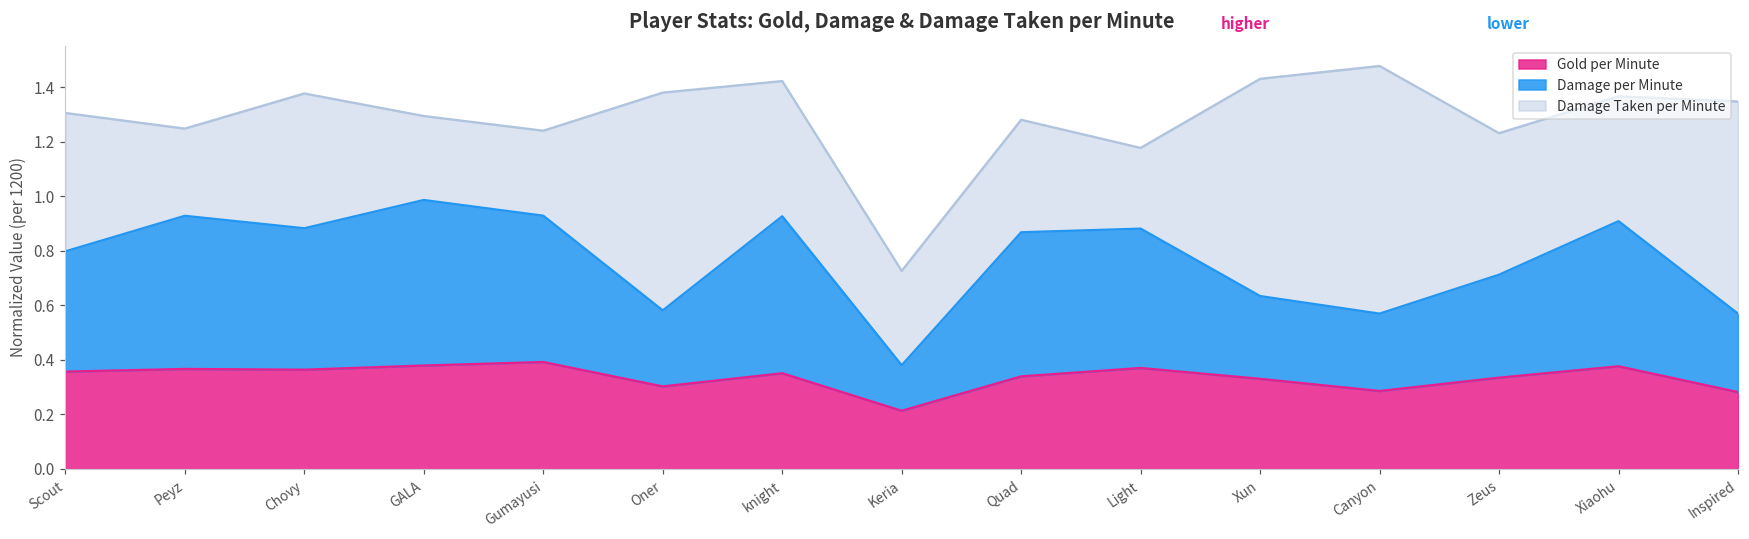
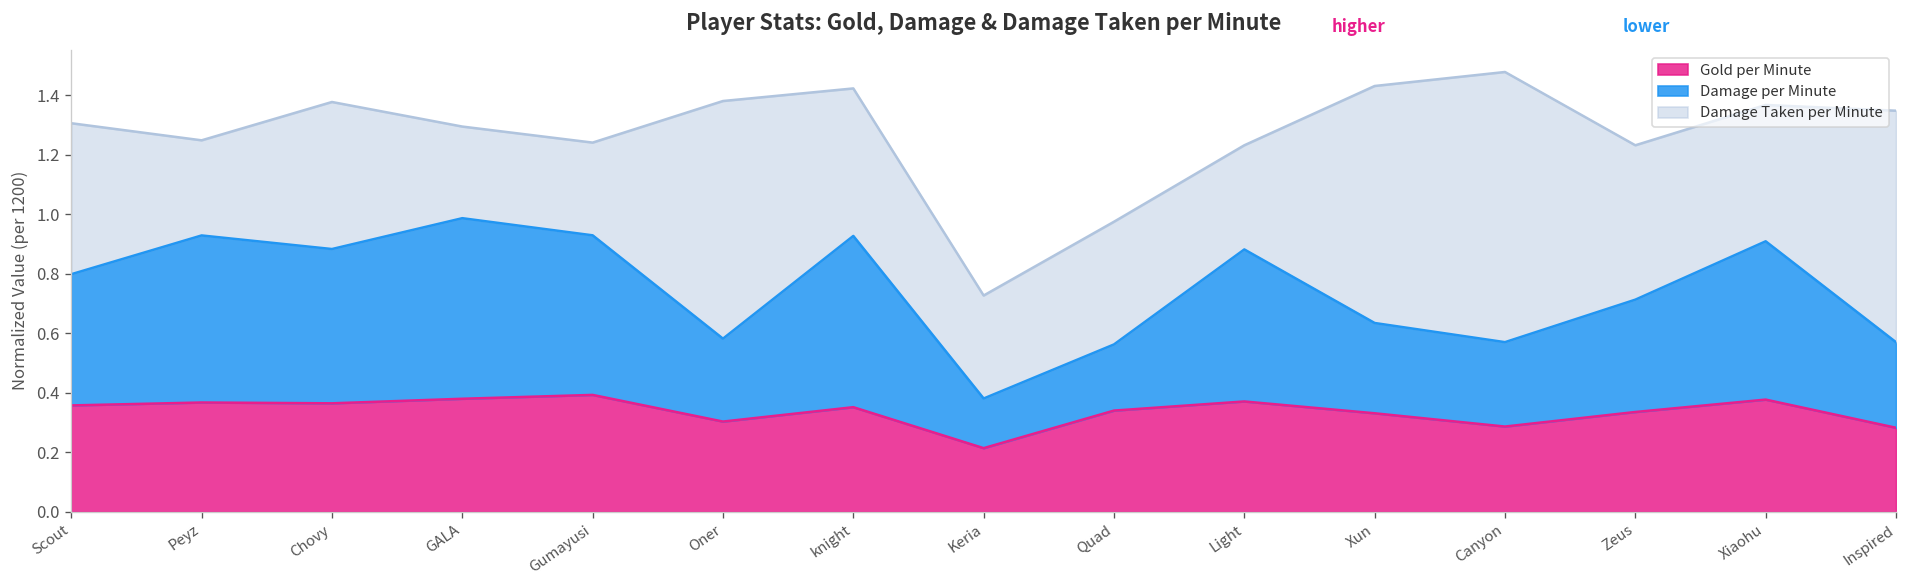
  {
    "Gold per Minute": {
      "Scout": 0.36,
      "Peyz": 0.37,
      "Chovy": 0.36,
      "GALA": 0.38,
      "Gumayusi": 0.39,
      "Oner": 0.30,
      "knight": 0.35,
      "Keria": 0.21,
      "Quad": 0.34,
      "Light": 0.37,
      "Xun": 0.33,
      "Canyon": 0.29,
      "Zeus": 0.33,
      "Xiaohu": 0.38,
      "Inspired": 0.28
    },
    "Damage per Minute": {
      "Scout": 0.44,
      "Peyz": 0.56,
      "Chovy": 0.52,
      "GALA": 0.61,
      "Gumayusi": 0.54,
      "Oner": 0.28,
      "knight": 0.58,
      "Keria": 0.17,
-     "Quad": 0.53,
+     "Quad": 0.22,
      "Light": 0.51,
      "Xun": 0.30,
      "Canyon": 0.28,
      "Zeus": 0.38,
      "Xiaohu": 0.53,
      "Inspired": 0.29
    },
    "Damage Taken per Minute": {
      "Scout": 0.51,
      "Peyz": 0.32,
      "Chovy": 0.49,
      "GALA": 0.31,
      "Gumayusi": 0.31,
      "Oner": 0.80,
      "knight": 0.50,
      "Keria": 0.35,
      "Quad": 0.41,
-     "Light": 0.30,
+     "Light": 0.35,
      "Xun": 0.80,
      "Canyon": 0.91,
      "Zeus": 0.52,
      "Inspired": 0.78
    }
  }
